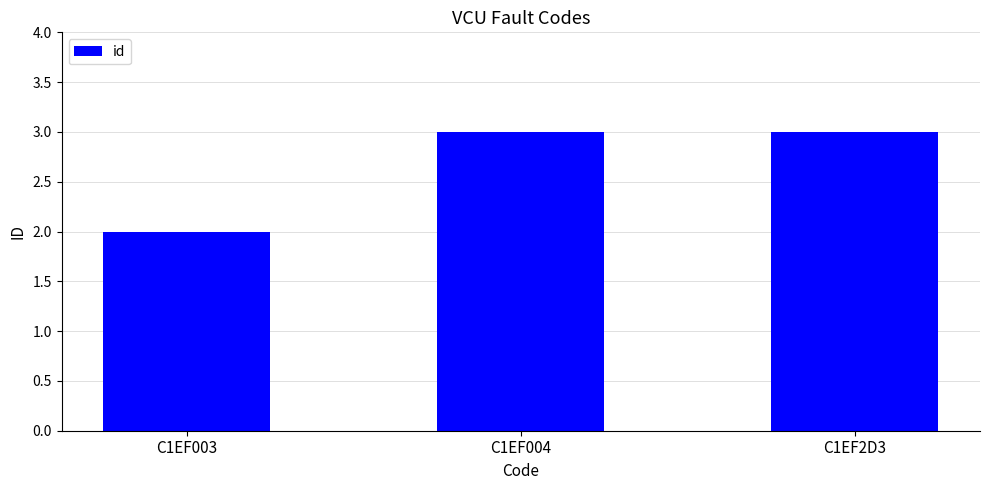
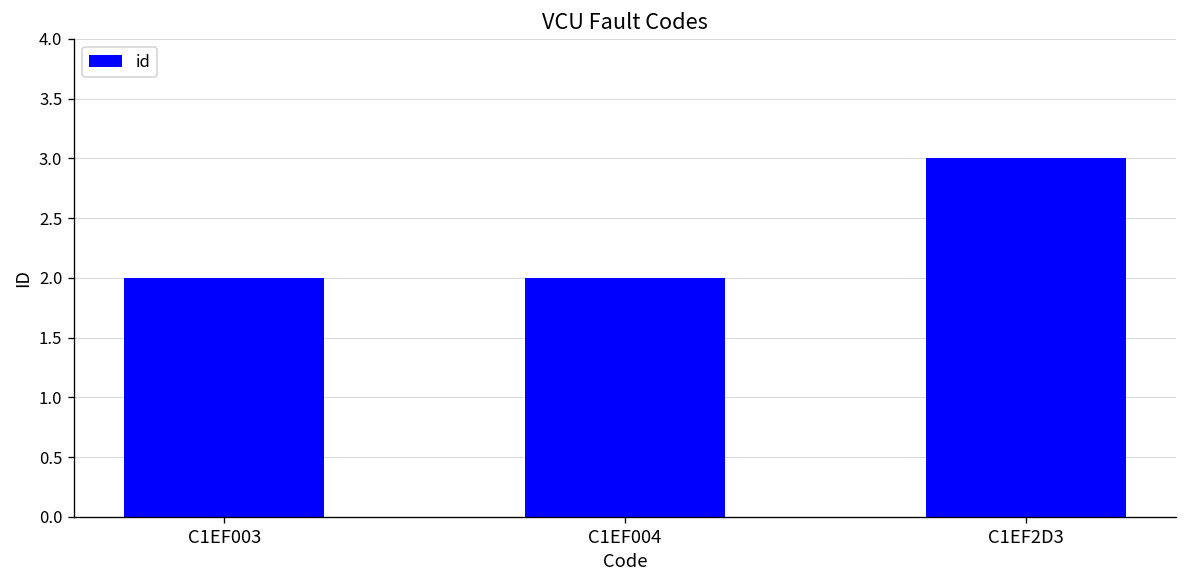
  {
    "C1EF003": 2,
-   "C1EF004": 3,
+   "C1EF004": 2,
    "C1EF2D3": 3
  }
